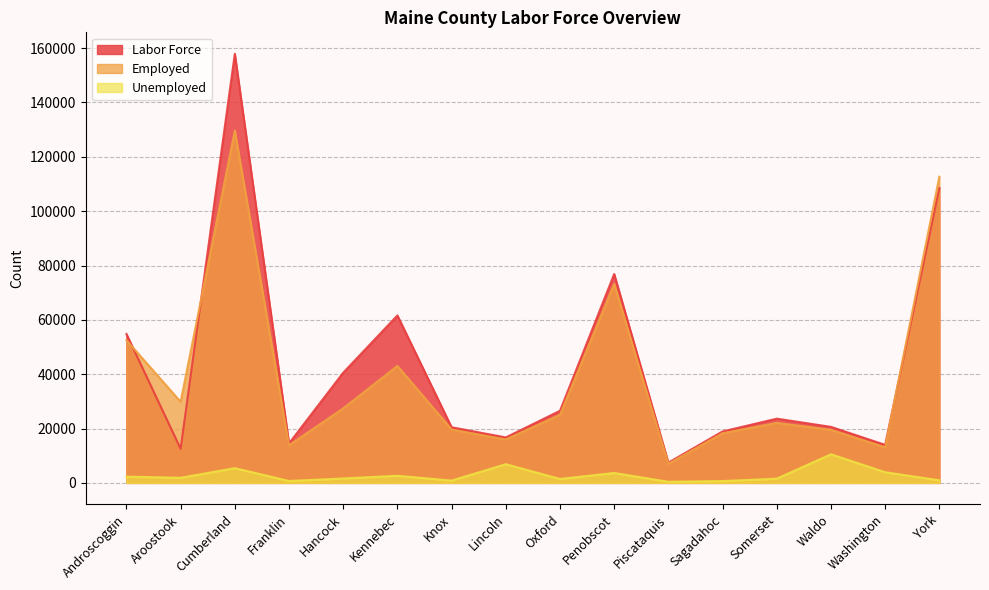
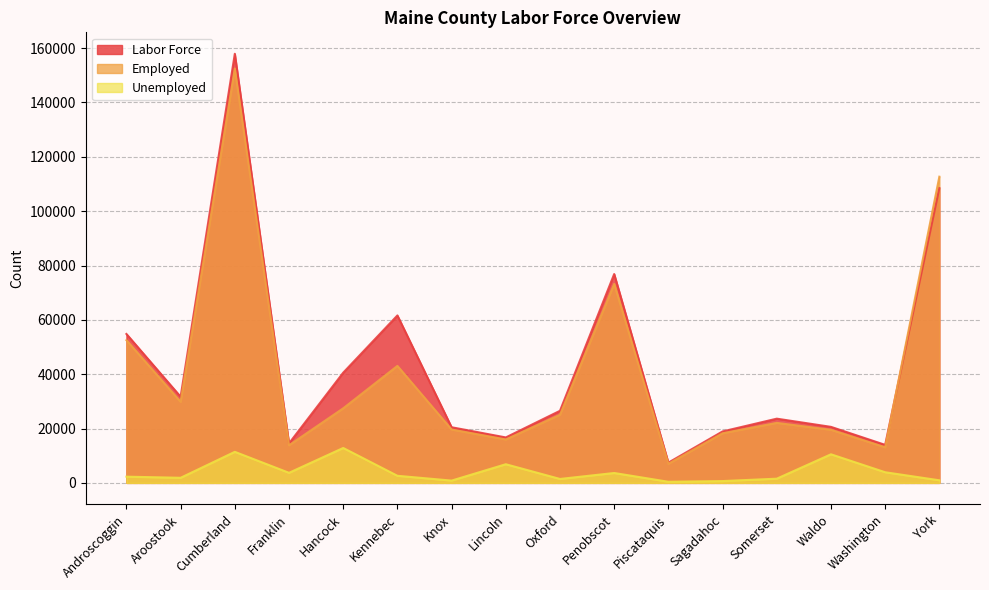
  {
    "Labor Force": {
      "Androscoggin": 55000,
-     "Aroostook": 13000,
+     "Aroostook": 32000,
      "Cumberland": 158000,
      "Hancock": 41000,
      "Kennebec": 62000,
      "Oxford": 27000,
      "Penobscot": 77000,
      "Somerset": 24000,
      "Waldo": 21000,
      "York": 108000
    },
    "Employed": {
      "Androscoggin": 53000,
      "Aroostook": 30000,
-     "Cumberland": 130000,
+     "Cumberland": 152000,
      "Hancock": 27000,
      "Kennebec": 43000,
      "Oxford": 25000,
      "Penobscot": 73000,
      "Somerset": 22000,
      "Waldo": 20000,
      "York": 113000
    },
    "Unemployed": {
      "Androscoggin": 2000,
      "Aroostook": 2000,
-     "Cumberland": 5000,
-     "Franklin": 1000,
-     "Hancock": 2000,
+     "Cumberland": 11000,
+     "Franklin": 4000,
+     "Hancock": 13000,
      "Kennebec": 3000,
      "Knox": 1000,
      "Lincoln": 7000,
      "Oxford": 1000,
      "Penobscot": 4000,
      "Piscataquis": 0,
      "Sagadahoc": 1000,
      "Somerset": 2000,
      "Waldo": 11000,
      "Washington": 4000,
      "York": 1000
    }
  }
